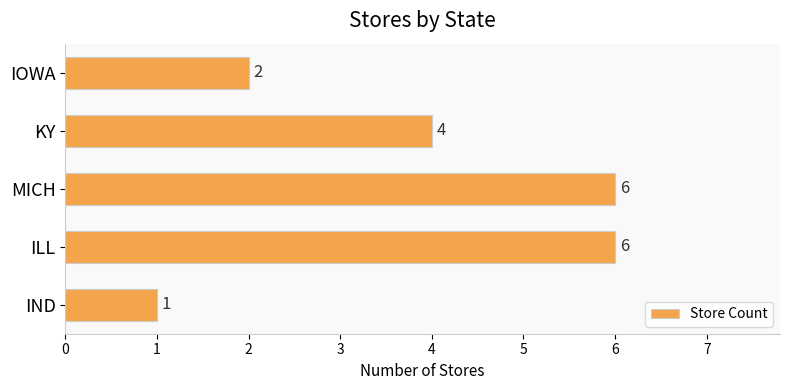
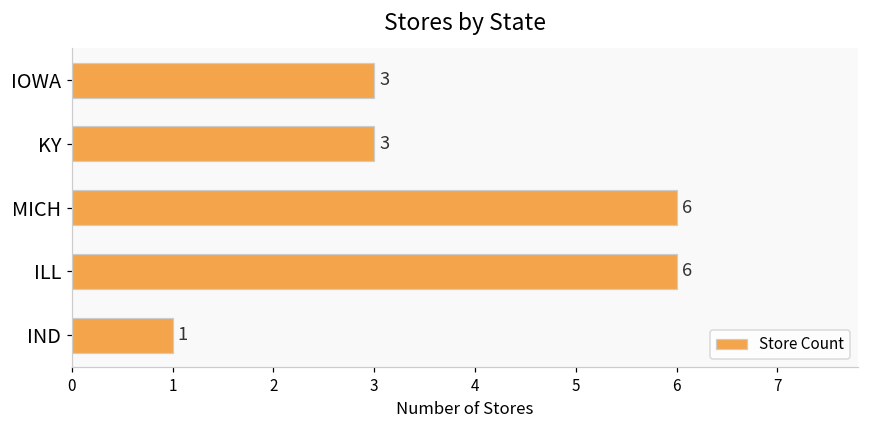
  {
-   "IOWA": 2,
-   "KY": 4,
+   "IOWA": 3,
+   "KY": 3,
    "MICH": 6,
    "ILL": 6,
    "IND": 1
  }
